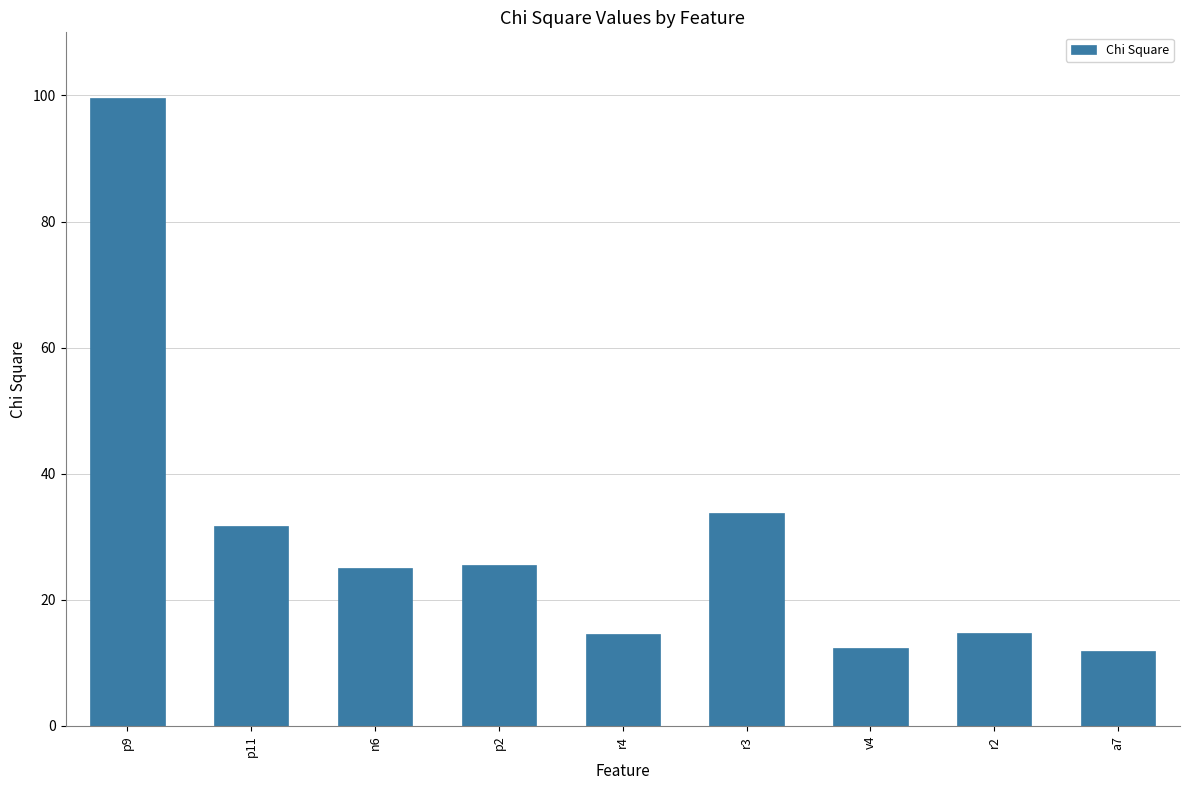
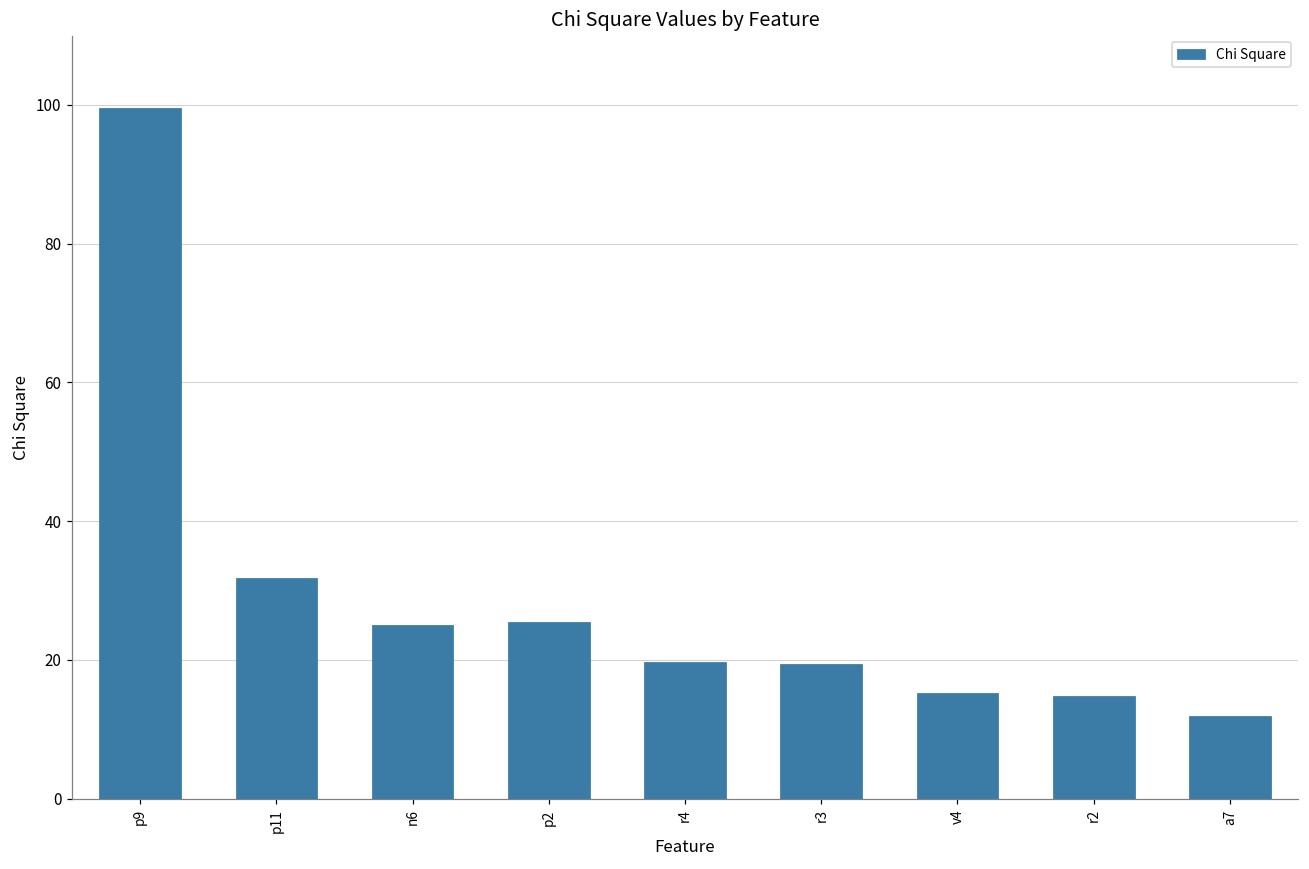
  {
    "p9": 100,
    "p11": 32,
    "n6": 25,
    "p2": 25,
-   "r4": 15,
-   "r3": 34,
-   "v4": 12,
+   "r4": 20,
+   "r3": 19,
+   "v4": 15,
    "r2": 15,
    "a7": 12
  }
